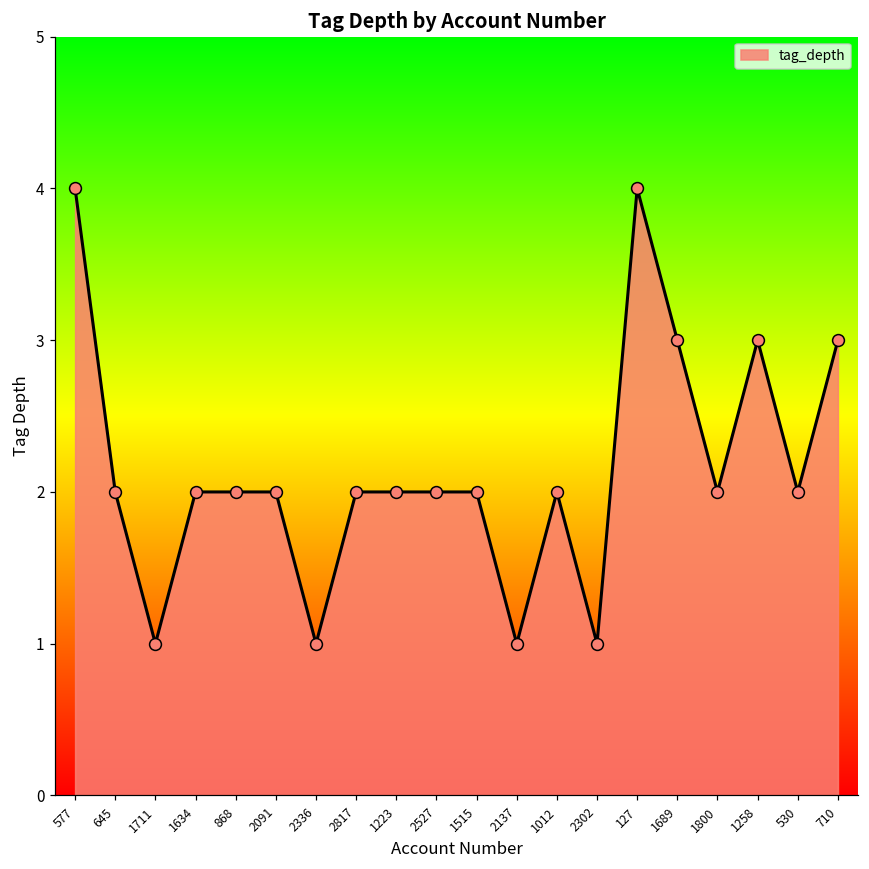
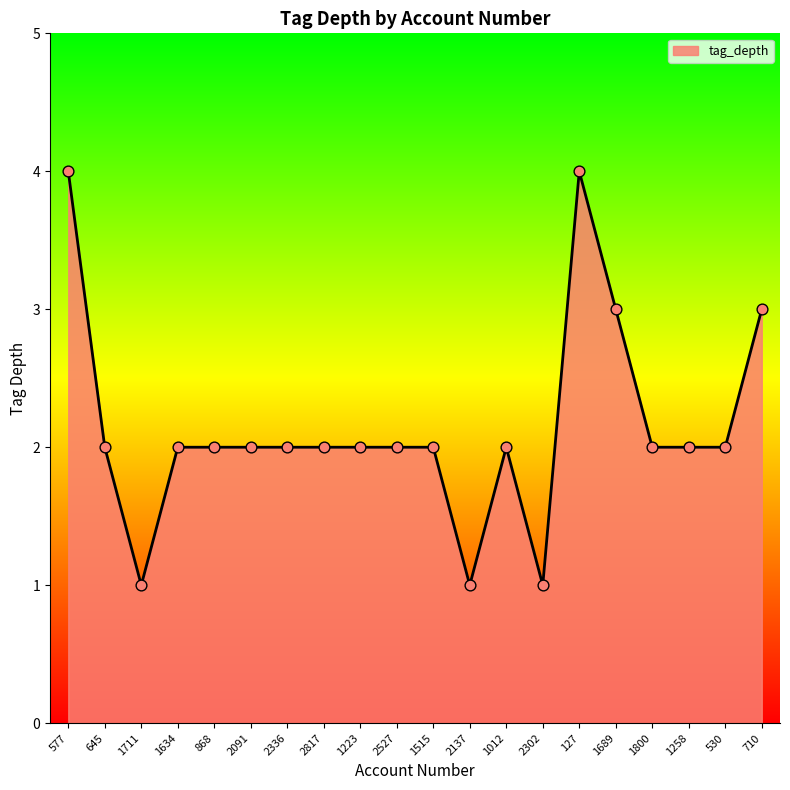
  {
    "577": 4,
    "645": 2,
    "1711": 1,
    "1634": 2,
    "868": 2,
    "2091": 2,
-   "2336": 1,
+   "2336": 2,
    "2817": 2,
    "1223": 2,
    "2527": 2,
    "1515": 2,
    "2137": 1,
    "1012": 2,
    "2302": 1,
    "127": 4,
    "1689": 3,
    "1800": 2,
-   "1258": 3,
+   "1258": 2,
    "530": 2,
    "710": 3
  }
